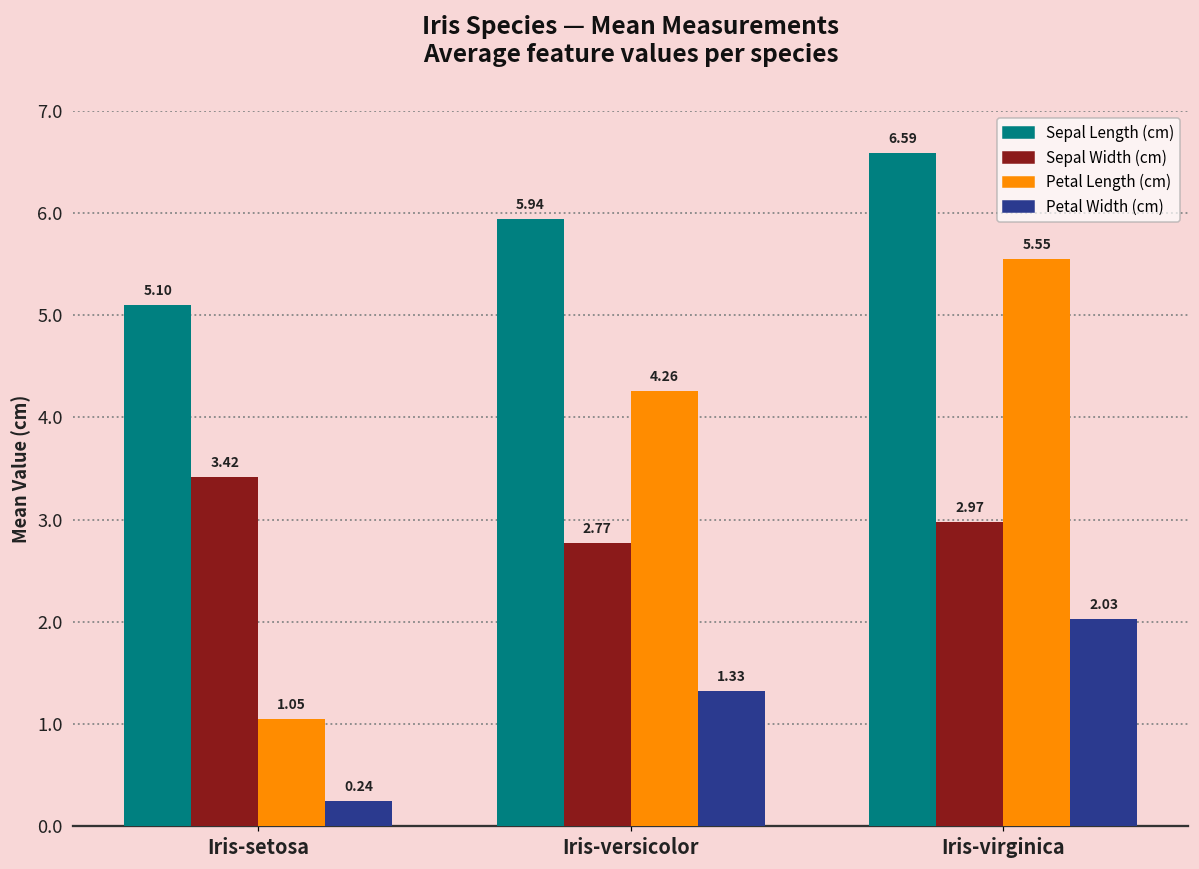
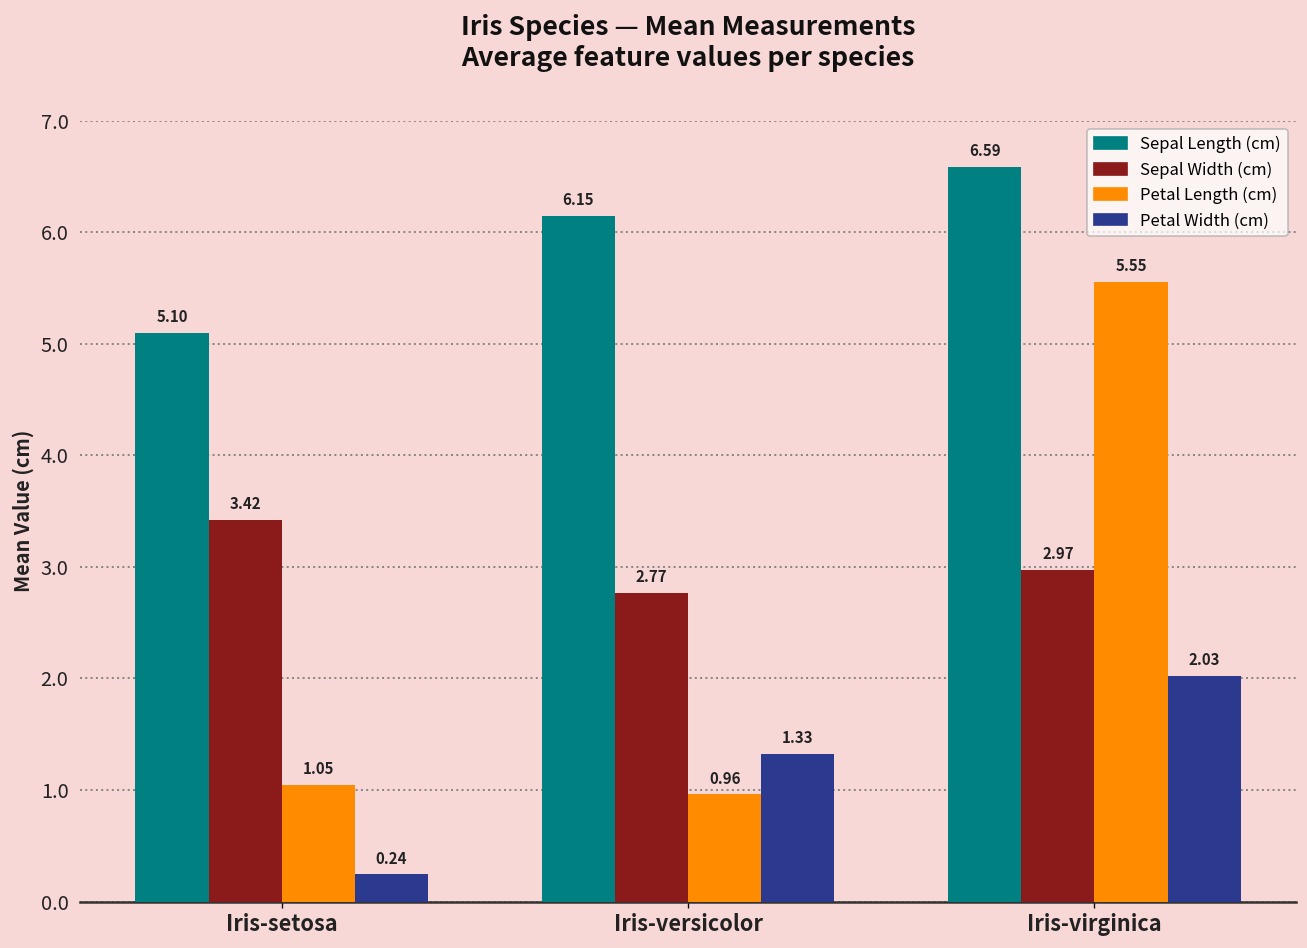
  {
    "Sepal Length (cm)": {
      "Iris-setosa": 5.10,
-     "Iris-versicolor": 5.94,
+     "Iris-versicolor": 6.15,
      "Iris-virginica": 6.59
    },
    "Sepal Width (cm)": {
      "Iris-setosa": 3.42,
      "Iris-versicolor": 2.77,
      "Iris-virginica": 2.97
    },
    "Petal Length (cm)": {
      "Iris-setosa": 1.05,
-     "Iris-versicolor": 4.26,
+     "Iris-versicolor": 0.96,
      "Iris-virginica": 5.55
    },
    "Petal Width (cm)": {
      "Iris-setosa": 0.24,
      "Iris-versicolor": 1.33,
      "Iris-virginica": 2.03
    }
  }
